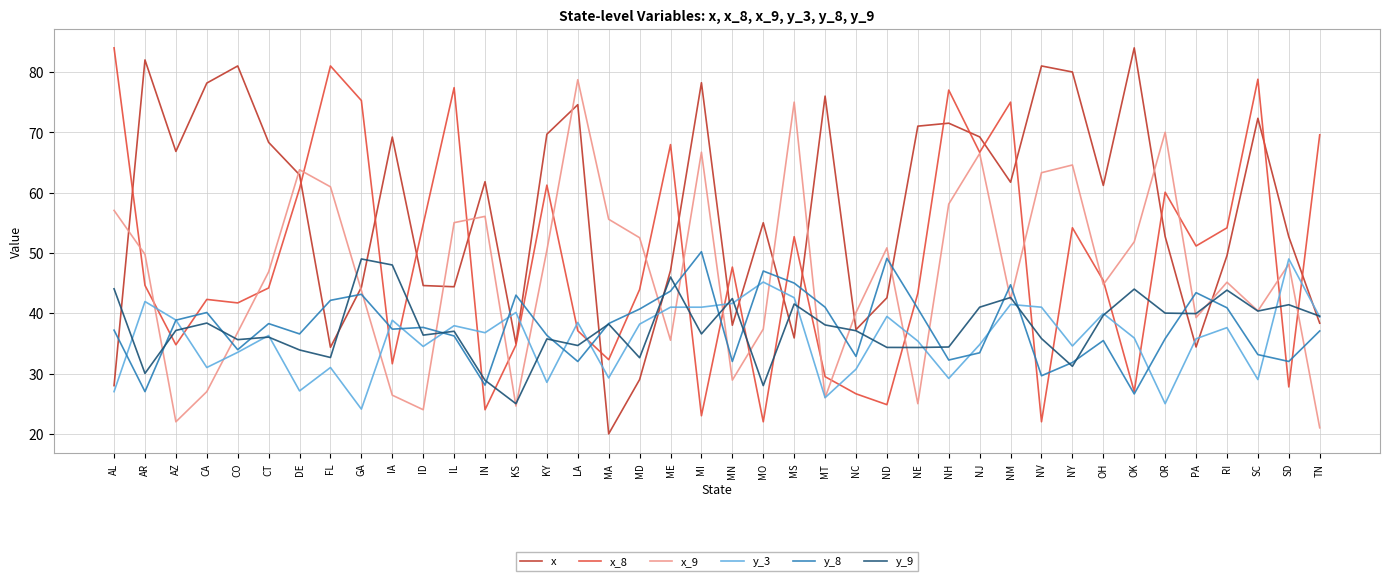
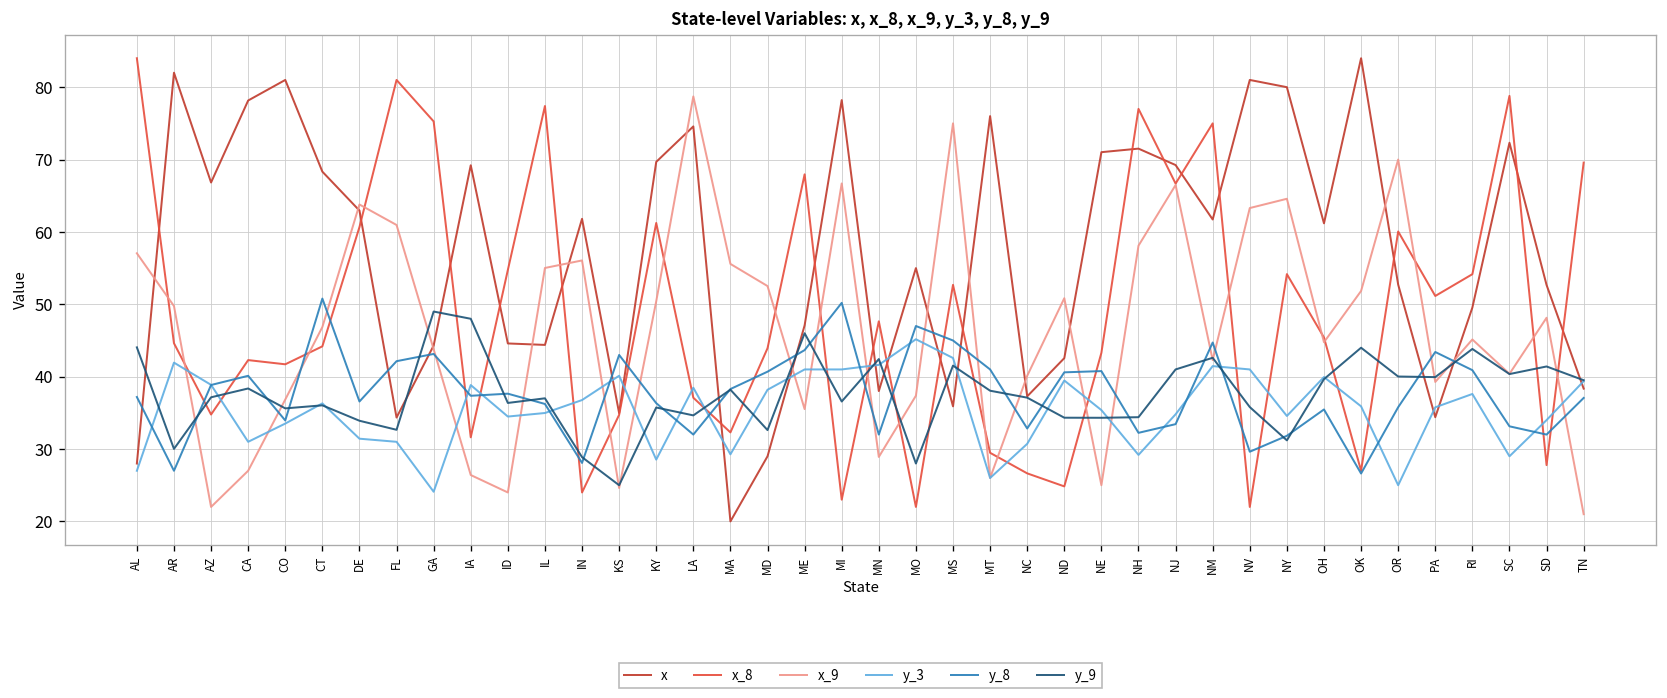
  {
    "x_9": {
      "AL": 57,
      "AR": 50,
      "AZ": 22,
      "CA": 27,
      "CO": 37,
      "CT": 47,
      "DE": 64,
      "FL": 61,
      "GA": 44,
      "IA": 26,
      "ID": 24,
      "IL": 55,
      "IN": 56,
      "KY": 50,
      "LA": 79,
      "MA": 56,
      "MD": 53,
      "ME": 36,
      "MI": 67,
      "MN": 29,
      "MO": 37,
      "MS": 75,
      "NC": 40,
      "ND": 51,
      "NE": 25,
      "NH": 58,
      "NV": 63,
      "NY": 65,
      "OH": 45,
      "OK": 52,
      "OR": 70,
      "PA": 39,
      "RI": 45,
      "SD": 48,
      "TN": 21
    },
    "y_3": {
      "AL": 27,
      "AR": 42,
      "CA": 31,
      "CO": 34,
-     "DE": 27,
+     "DE": 31,
      "FL": 31,
      "GA": 24,
      "IA": 39,
      "ID": 34,
-     "IL": 38,
+     "IL": 35,
      "IN": 37,
      "KS": 40,
      "KY": 29,
      "LA": 38,
      "MA": 29,
      "MD": 38,
      "ME": 41,
      "MI": 41,
      "MN": 42,
      "MO": 45,
      "MS": 43,
      "NC": 31,
      "ND": 39,
      "NE": 35,
      "NH": 29,
      "NJ": 35,
      "NM": 41,
      "NV": 41,
      "NY": 35,
      "OK": 36,
      "OR": 25,
      "PA": 36,
      "RI": 38,
      "SC": 29,
-     "SD": 49
+     "SD": 34
    },
    "y_8": {
      "AL": 37,
      "AR": 27,
      "CA": 40,
      "CO": 34,
-     "CT": 38,
+     "CT": 51,
      "DE": 37,
      "FL": 42,
      "GA": 43,
      "IA": 37,
      "ID": 38,
      "IL": 36,
      "IN": 28,
      "KS": 43,
      "KY": 36,
      "LA": 32,
      "MD": 41,
      "ME": 44,
      "MI": 50,
      "MN": 32,
      "MO": 47,
      "MS": 45,
      "MT": 41,
      "NC": 33,
-     "ND": 49,
+     "ND": 41,
      "NE": 41,
      "NH": 32,
      "NJ": 33,
      "NM": 45,
      "NV": 30,
      "NY": 32,
      "OH": 35,
      "OR": 36,
      "PA": 43,
      "RI": 41,
      "SC": 33,
      "SD": 32,
      "TN": 37
    },
    "y_9": {
      "AL": 44,
      "AR": 30,
      "AZ": 37,
      "CA": 38,
      "CO": 36,
      "DE": 34,
      "FL": 33,
      "GA": 49,
      "IA": 48,
      "ID": 36,
      "IL": 37,
      "IN": 29,
      "KY": 36,
      "LA": 35,
      "MD": 33,
      "ME": 46,
      "MI": 37,
      "MN": 42,
      "MO": 28,
      "MS": 42,
      "MT": 38,
      "ND": 34,
      "NE": 34,
      "NH": 34,
      "NJ": 41,
      "NV": 36,
      "NY": 31,
      "OK": 44,
      "OR": 40,
      "PA": 40,
      "RI": 44,
      "SD": 41
    }
  }
